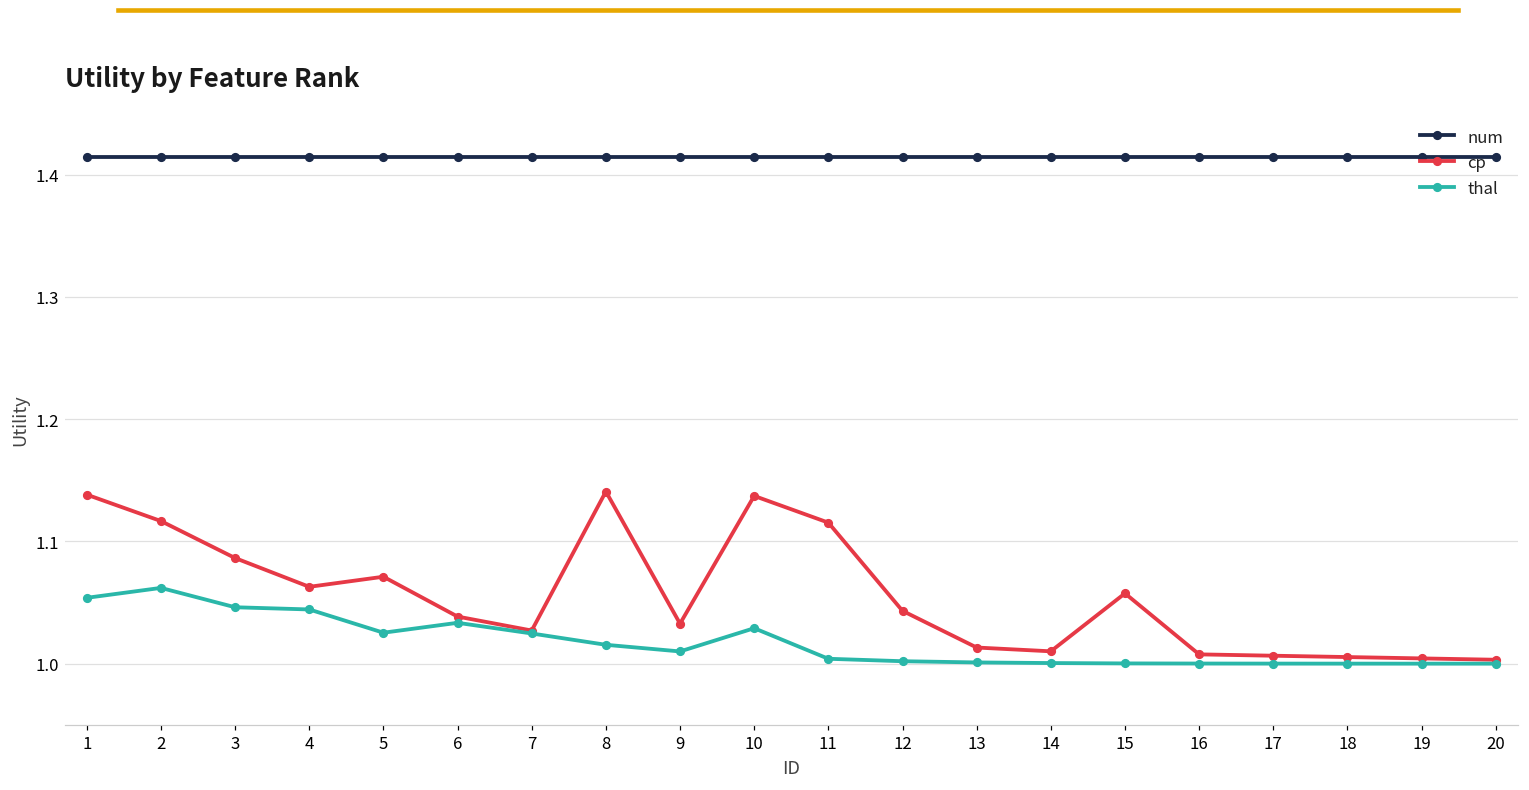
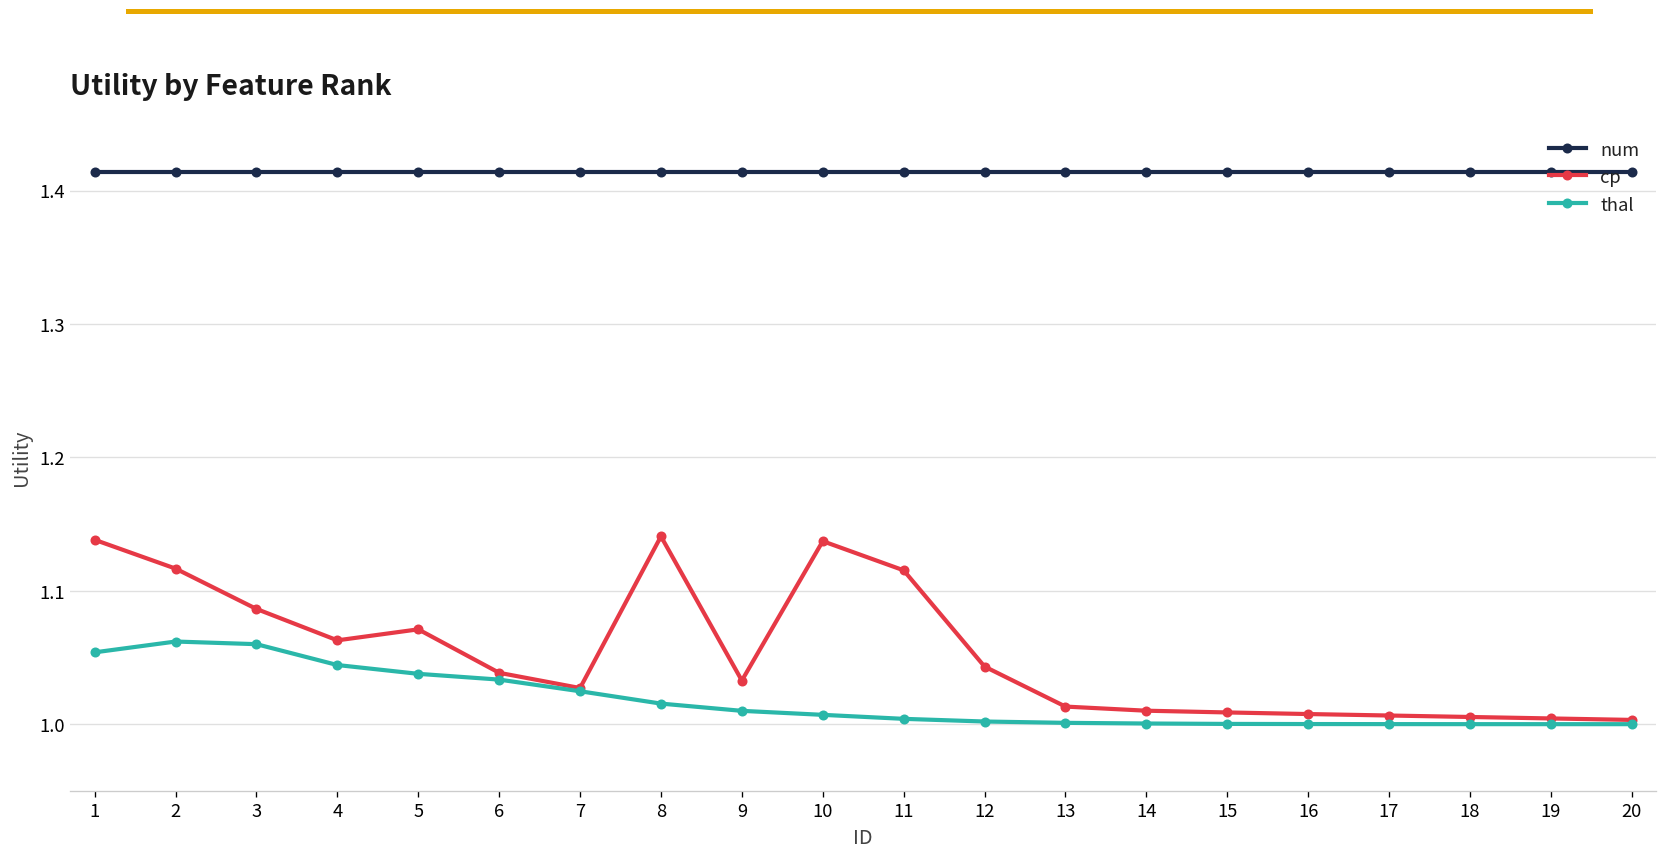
  {
    "num": {
      "1": 1.414,
      "2": 1.414,
      "3": 1.414,
      "4": 1.414,
      "5": 1.414,
      "6": 1.414,
      "7": 1.414,
      "8": 1.414,
      "9": 1.414,
      "10": 1.414,
      "11": 1.414,
      "12": 1.414,
      "13": 1.414,
      "14": 1.414,
      "15": 1.414,
      "16": 1.414,
      "17": 1.414,
      "18": 1.414,
      "19": 1.414,
      "20": 1.414
    },
    "cp": {
      "1": 1.138,
      "2": 1.117,
      "3": 1.086,
      "4": 1.063,
      "5": 1.071,
      "6": 1.039,
      "7": 1.027,
      "8": 1.141,
      "9": 1.033,
      "10": 1.137,
      "11": 1.115,
      "12": 1.043,
      "13": 1.013,
      "14": 1.010,
-     "15": 1.057,
+     "15": 1.009,
      "16": 1.008,
      "17": 1.007,
      "18": 1.005,
      "19": 1.004,
      "20": 1.003
    },
    "thal": {
      "1": 1.054,
      "2": 1.062,
-     "3": 1.046,
+     "3": 1.060,
      "4": 1.044,
-     "5": 1.025,
+     "5": 1.038,
      "6": 1.033,
      "7": 1.025,
      "8": 1.015,
      "9": 1.010,
-     "10": 1.029,
+     "10": 1.007,
      "11": 1.004,
      "12": 1.002,
      "13": 1.001,
      "14": 1.001,
      "15": 1.000,
      "16": 1.000,
      "17": 1.000,
      "18": 1.000,
      "19": 1.000,
      "20": 1.000
    }
  }
